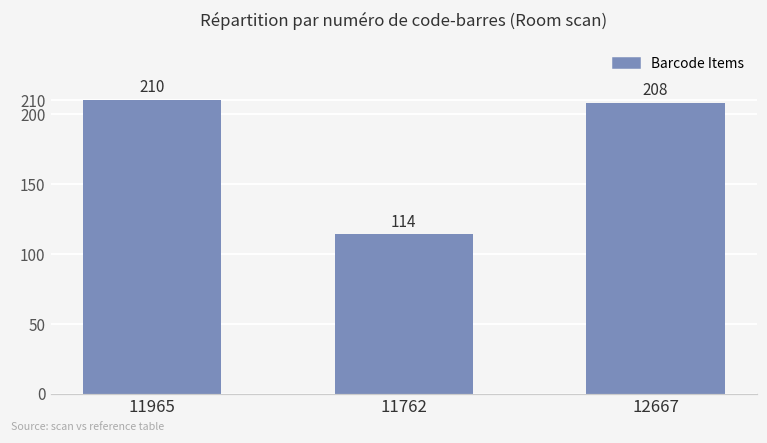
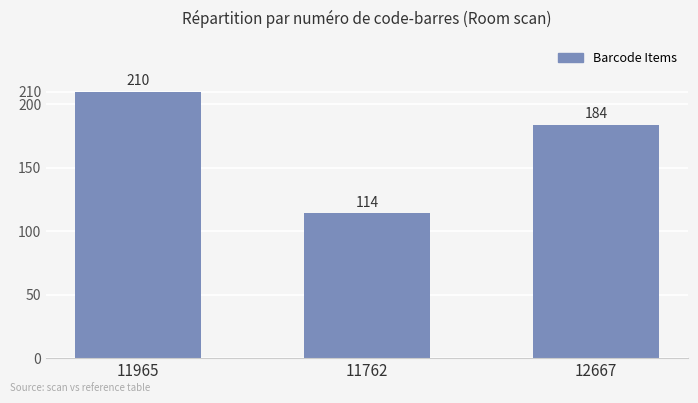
  {
    "11965": 210,
    "11762": 114,
-   "12667": 208
+   "12667": 184
  }
